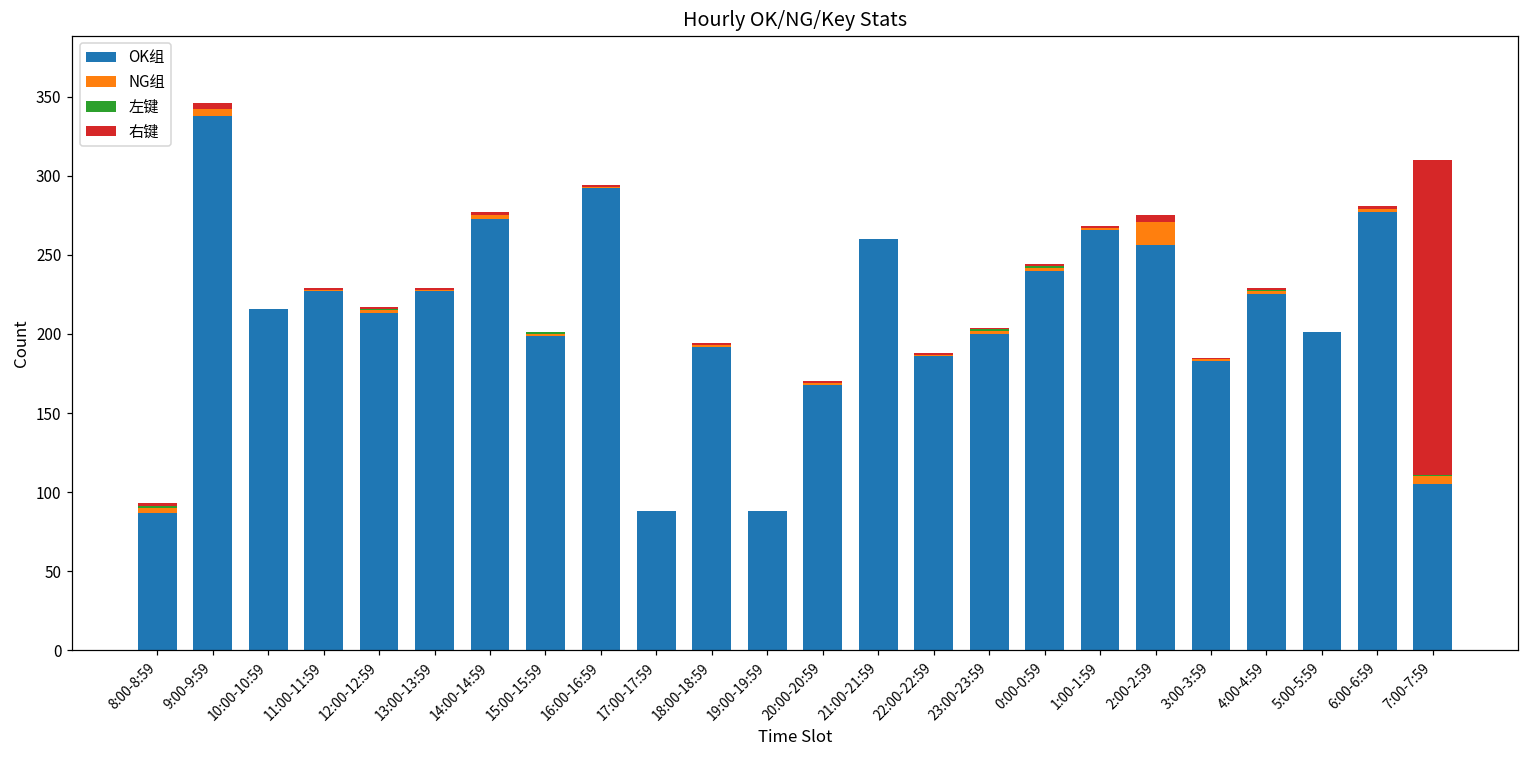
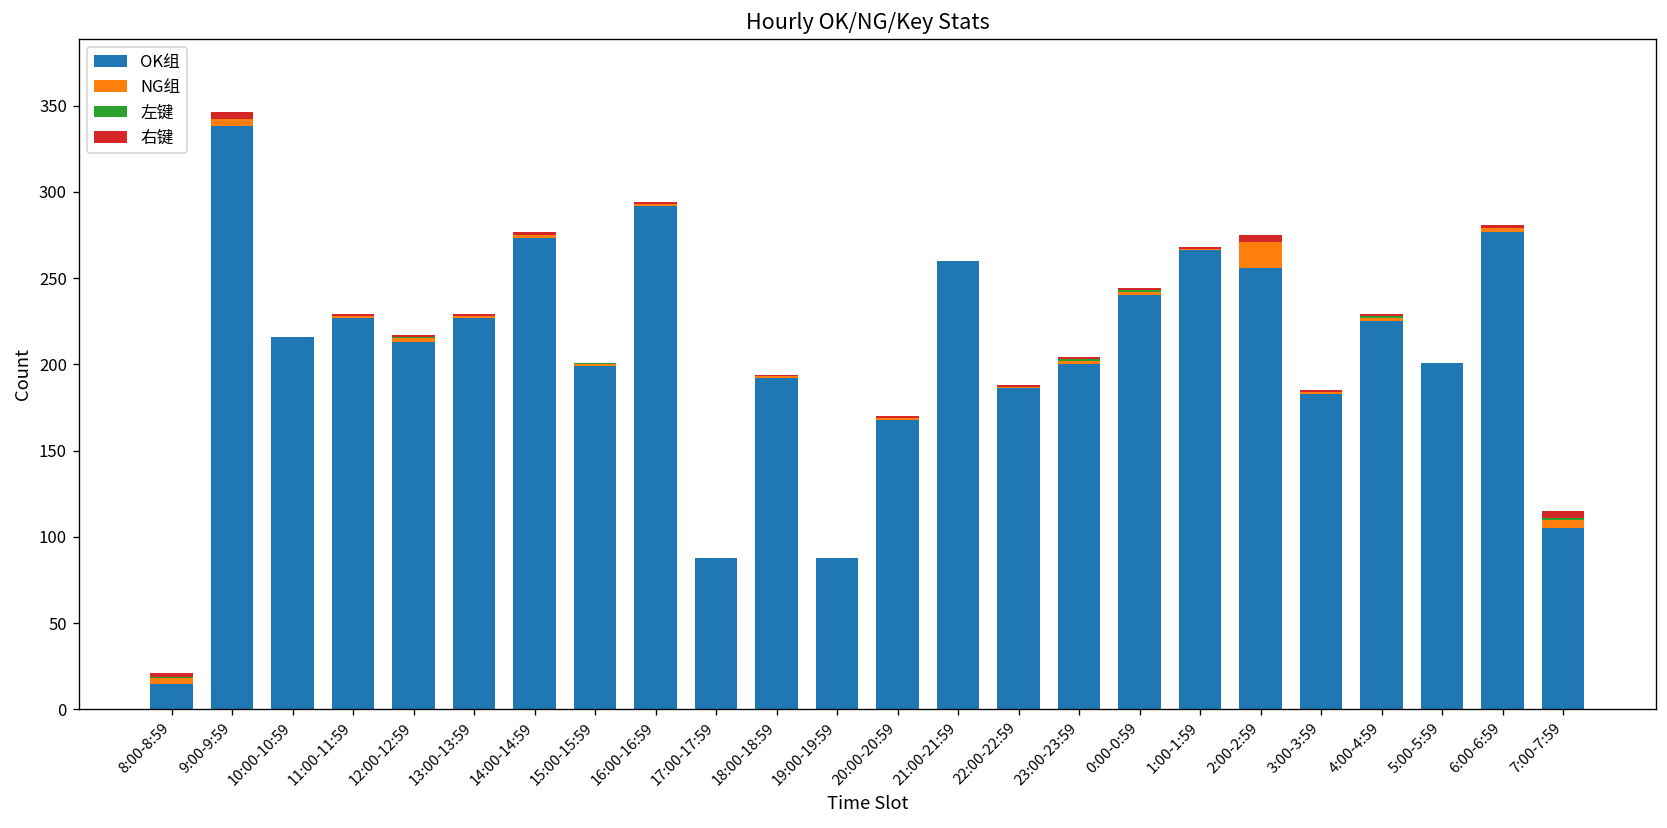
  {
    "OK组": {
-     "8:00-8:59": 87,
+     "8:00-8:59": 15,
      "9:00-9:59": 338,
      "10:00-10:59": 216,
      "11:00-11:59": 227,
      "12:00-12:59": 213,
      "13:00-13:59": 227,
      "14:00-14:59": 273,
      "15:00-15:59": 199,
      "16:00-16:59": 292,
      "17:00-17:59": 88,
      "18:00-18:59": 192,
      "19:00-19:59": 88,
      "20:00-20:59": 168,
      "21:00-21:59": 260,
      "22:00-22:59": 186,
      "23:00-23:59": 200,
      "0:00-0:59": 240,
      "1:00-1:59": 266,
      "2:00-2:59": 256,
      "3:00-3:59": 183,
      "4:00-4:59": 225,
      "5:00-5:59": 201,
      "6:00-6:59": 277,
      "7:00-7:59": 105
    },
    "NG组": {
      "8:00-8:59": 3,
      "9:00-9:59": 4,
      "10:00-10:59": 0,
      "12:00-12:59": 2,
      "14:00-14:59": 2,
      "17:00-17:59": 0,
      "19:00-19:59": 0,
      "21:00-21:59": 0,
      "23:00-23:59": 2,
      "0:00-0:59": 2,
      "2:00-2:59": 15,
      "4:00-4:59": 2,
      "5:00-5:59": 0,
      "6:00-6:59": 2,
      "7:00-7:59": 5
    },
    "左键": {
      "9:00-9:59": 0,
      "10:00-10:59": 0,
      "11:00-11:59": 0,
      "13:00-13:59": 0,
      "14:00-14:59": 0,
      "16:00-16:59": 0,
      "17:00-17:59": 0,
      "18:00-18:59": 0,
      "19:00-19:59": 0,
      "20:00-20:59": 0,
      "21:00-21:59": 0,
      "22:00-22:59": 0,
      "1:00-1:59": 0,
      "2:00-2:59": 0,
      "3:00-3:59": 0,
      "5:00-5:59": 0,
      "6:00-6:59": 0
    },
    "右键": {
      "8:00-8:59": 2,
      "9:00-9:59": 4,
      "10:00-10:59": 0,
      "14:00-14:59": 2,
      "15:00-15:59": 0,
      "17:00-17:59": 0,
      "19:00-19:59": 0,
      "21:00-21:59": 0,
      "2:00-2:59": 4,
      "5:00-5:59": 0,
      "6:00-6:59": 2,
-     "7:00-7:59": 199
+     "7:00-7:59": 4
    }
  }
